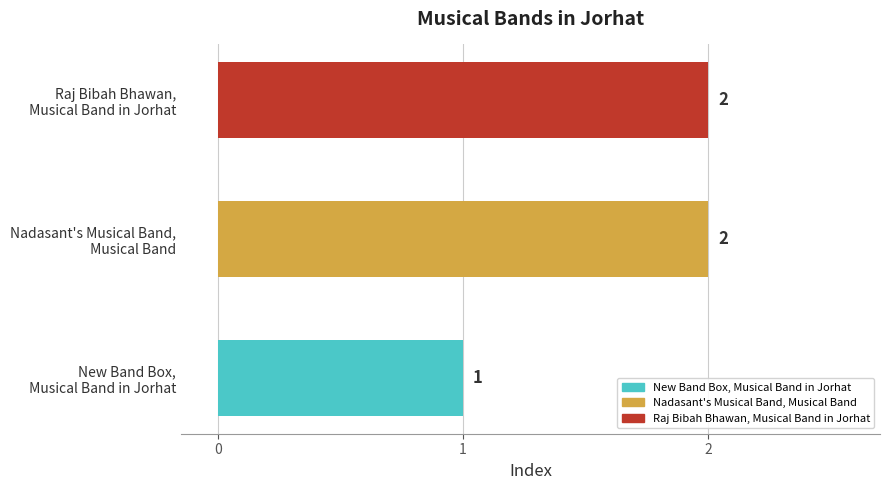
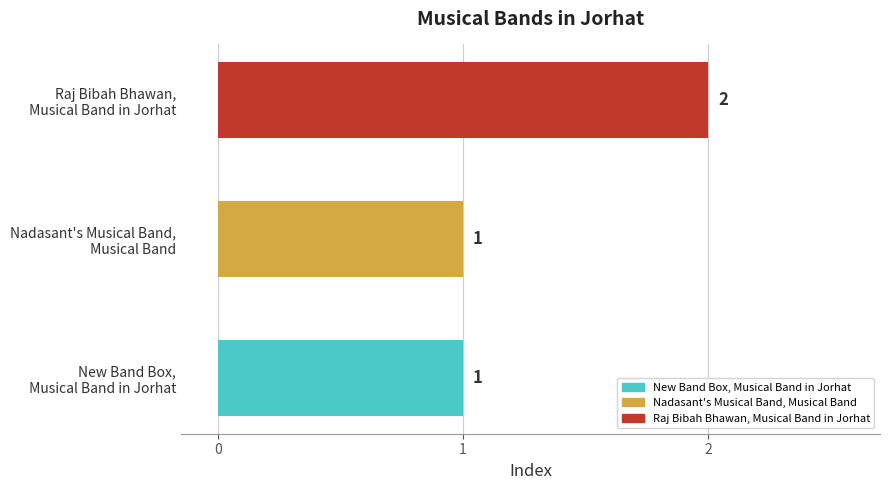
  {
    "Raj Bibah Bhawan, Musical Band in Jorhat": 2,
-   "Nadasant's Musical Band, Musical Band": 2,
+   "Nadasant's Musical Band, Musical Band": 1,
    "New Band Box, Musical Band in Jorhat": 1
  }
